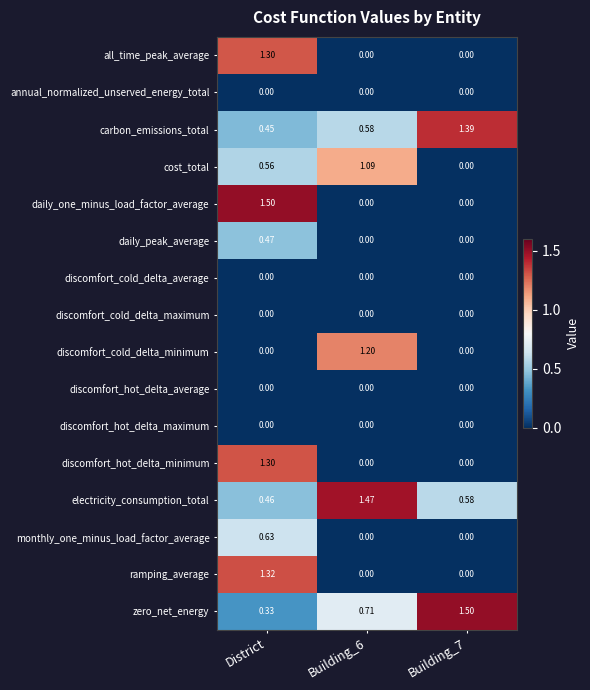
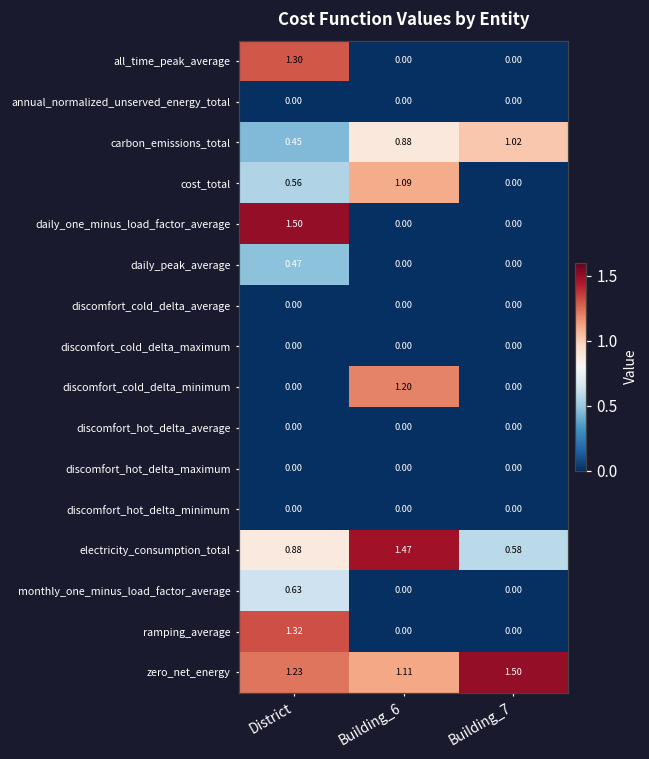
  {
    "all_time_peak_average": {
      "District": 1.30,
      "Building_6": 0.00,
      "Building_7": 0.00
    },
    "annual_normalized_unserved_energy_total": {
      "District": 0.00,
      "Building_6": 0.00,
      "Building_7": 0.00
    },
    "carbon_emissions_total": {
      "District": 0.45,
-     "Building_6": 0.58,
-     "Building_7": 1.39
+     "Building_6": 0.88,
+     "Building_7": 1.02
    },
    "cost_total": {
      "District": 0.56,
      "Building_6": 1.09,
      "Building_7": 0.00
    },
    "daily_one_minus_load_factor_average": {
      "District": 1.50,
      "Building_6": 0.00,
      "Building_7": 0.00
    },
    "daily_peak_average": {
      "District": 0.47,
      "Building_6": 0.00,
      "Building_7": 0.00
    },
    "discomfort_cold_delta_average": {
      "District": 0.00,
      "Building_6": 0.00,
      "Building_7": 0.00
    },
    "discomfort_cold_delta_maximum": {
      "District": 0.00,
      "Building_6": 0.00,
      "Building_7": 0.00
    },
    "discomfort_cold_delta_minimum": {
      "District": 0.00,
      "Building_6": 1.20,
      "Building_7": 0.00
    },
    "discomfort_hot_delta_average": {
      "District": 0.00,
      "Building_6": 0.00,
      "Building_7": 0.00
    },
    "discomfort_hot_delta_maximum": {
      "District": 0.00,
      "Building_6": 0.00,
      "Building_7": 0.00
    },
    "discomfort_hot_delta_minimum": {
-     "District": 1.30,
+     "District": 0.00,
      "Building_6": 0.00,
      "Building_7": 0.00
    },
    "electricity_consumption_total": {
-     "District": 0.46,
+     "District": 0.88,
      "Building_6": 1.47,
      "Building_7": 0.58
    },
    "monthly_one_minus_load_factor_average": {
      "District": 0.63,
      "Building_6": 0.00,
      "Building_7": 0.00
    },
    "ramping_average": {
      "District": 1.32,
      "Building_6": 0.00,
      "Building_7": 0.00
    },
    "zero_net_energy": {
-     "District": 0.33,
-     "Building_6": 0.71,
+     "District": 1.23,
+     "Building_6": 1.11,
      "Building_7": 1.50
    }
  }
